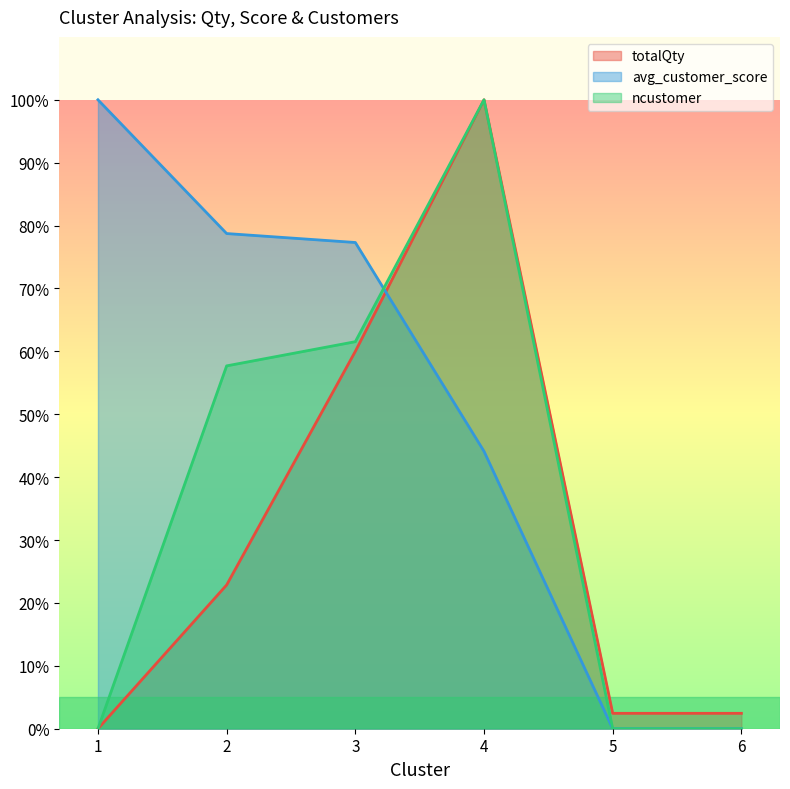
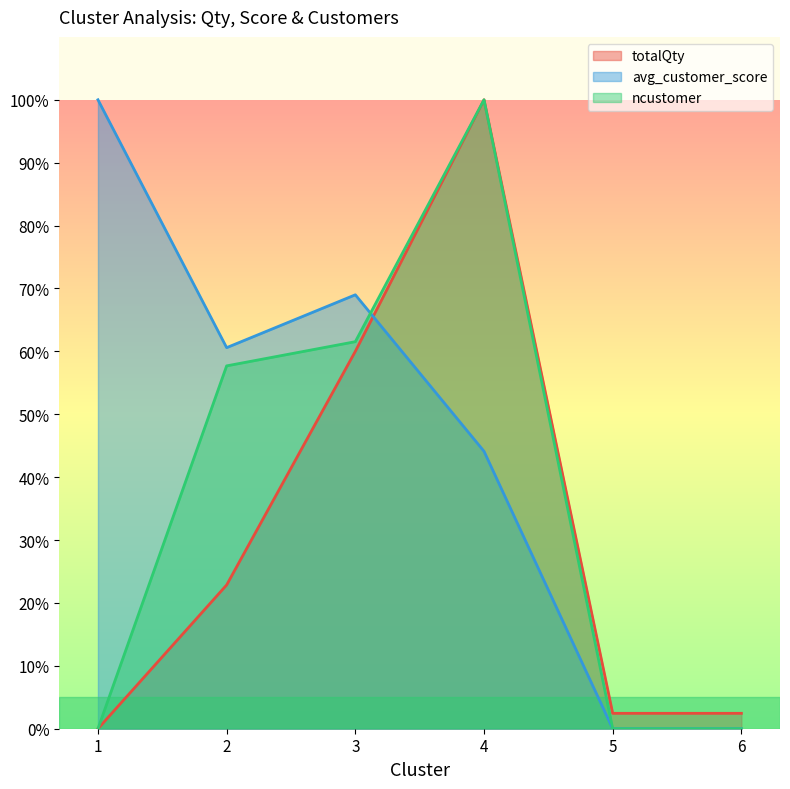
  {
    "totalQty": {
      "2": "23%",
      "3": "60%"
    },
    "avg_customer_score": {
      "1": "100%",
-     "2": "79%",
-     "3": "77%",
+     "2": "61%",
+     "3": "69%",
      "4": "44%"
    },
    "ncustomer": {
      "2": "58%",
      "3": "62%"
    }
  }
